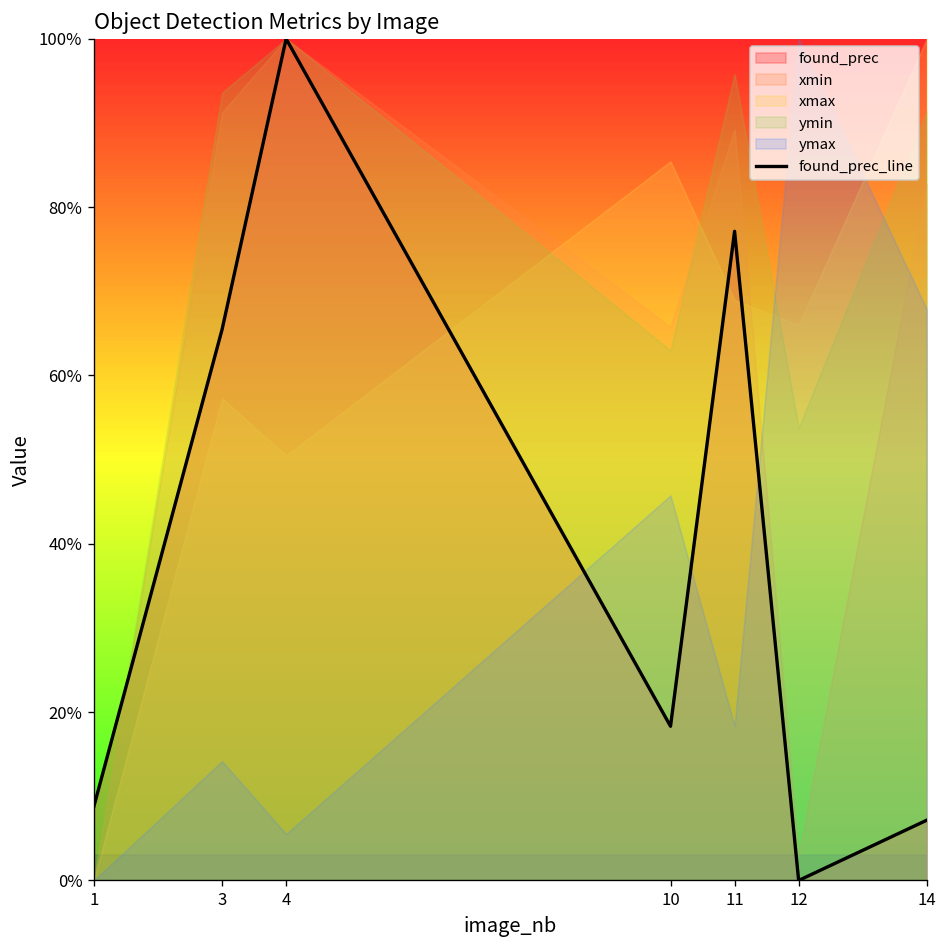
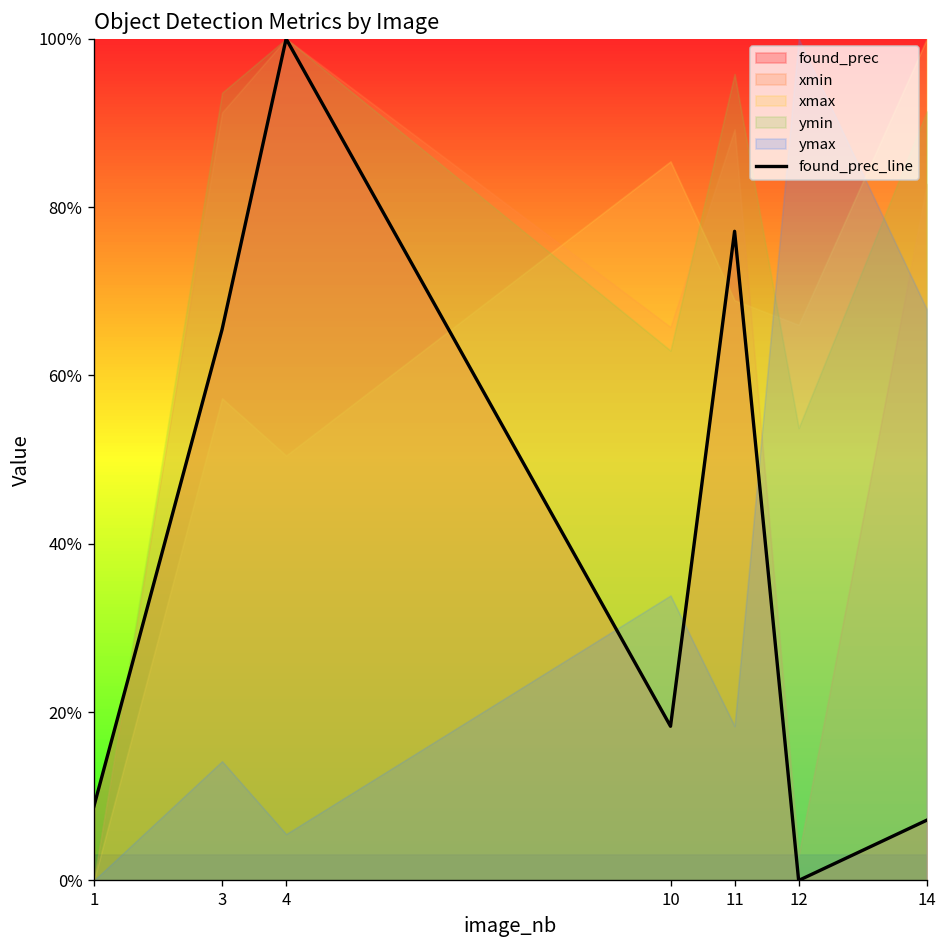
  {
    "ymax": {
      "3": "14%",
      "4": "6%",
-     "10": "46%",
+     "10": "34%",
      "11": "18%",
      "12": "100%",
      "14": "68%"
    }
  }
